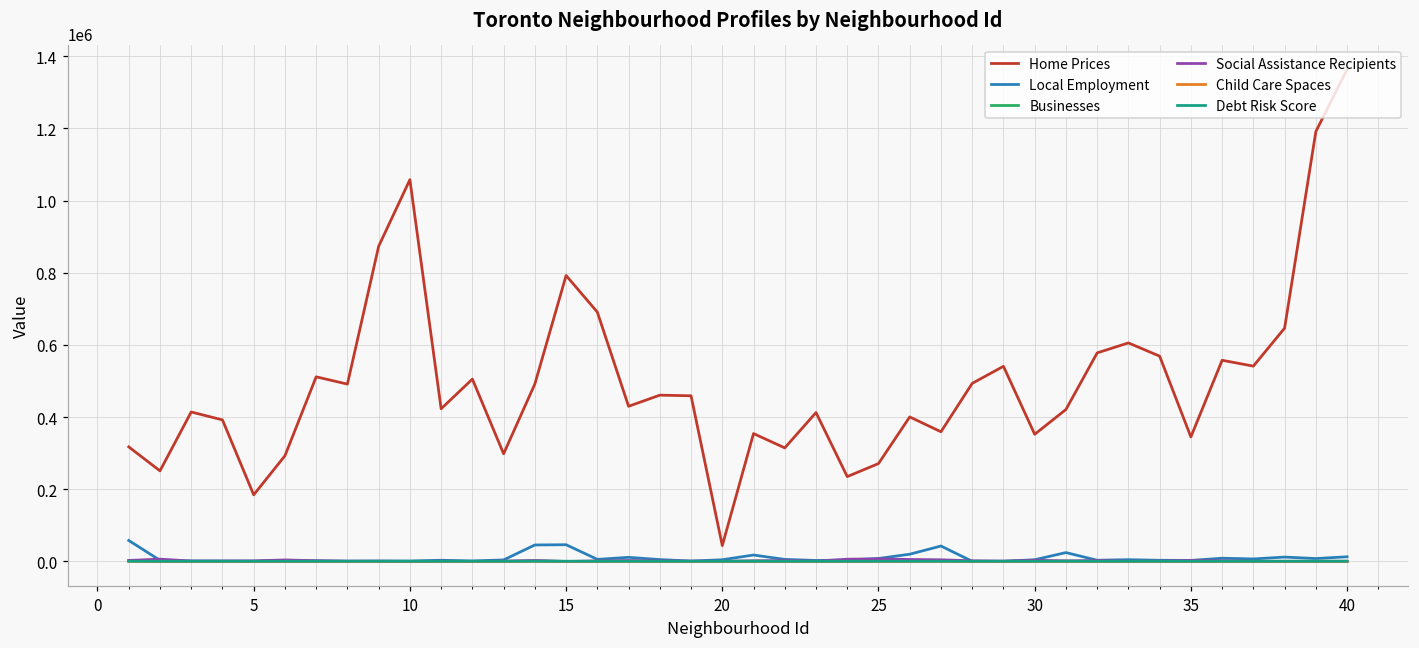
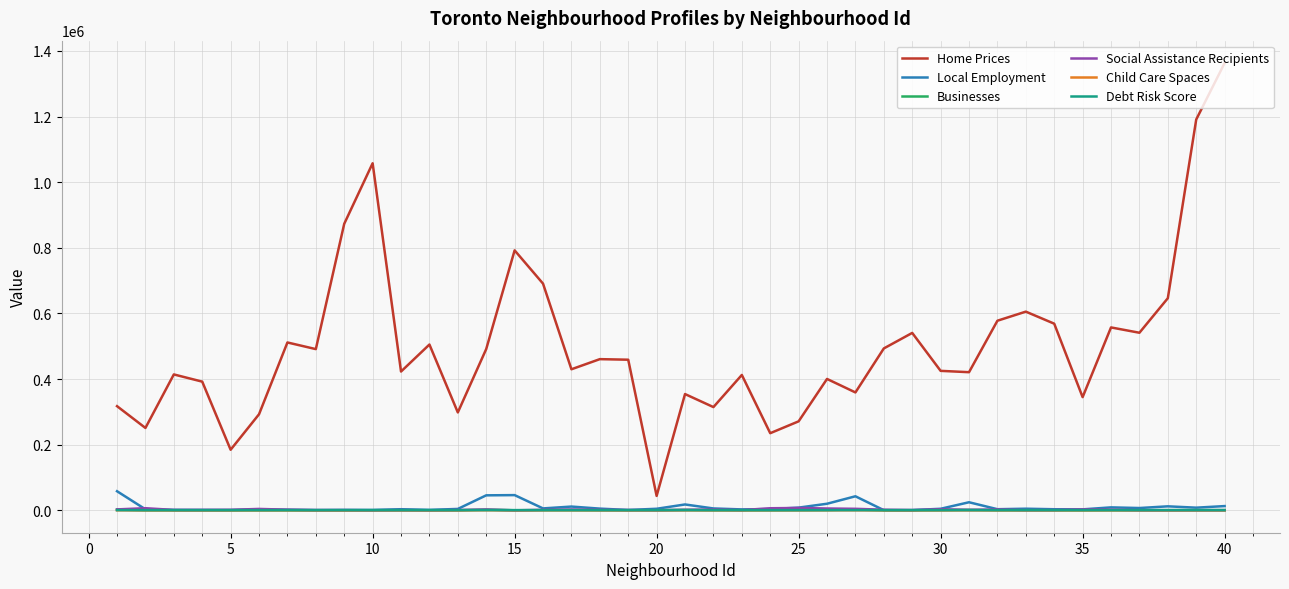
  {
    "Home Prices": {
      "5": 180000,
      "10": 1060000,
      "15": 790000,
      "20": 40000,
      "25": 270000,
-     "30": 350000,
+     "30": 430000,
      "35": 350000
    },
    "Local Employment": {
      "15": 50000,
      "40": 10000
    }
  }
